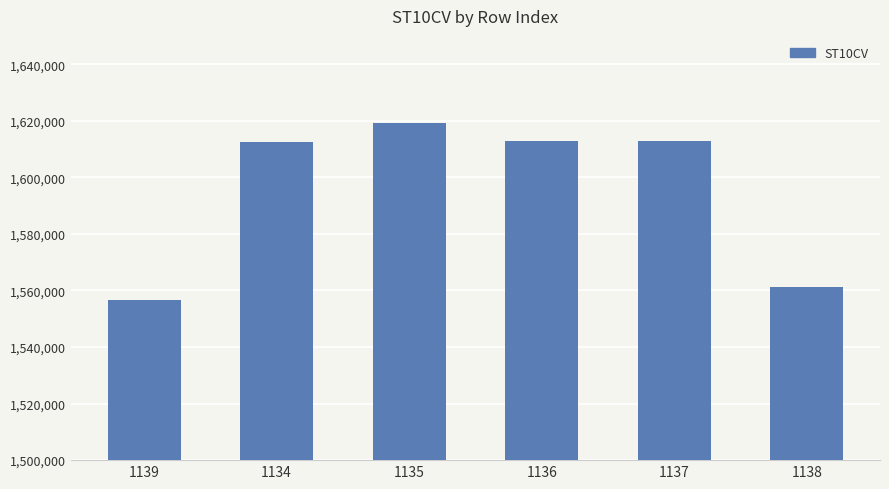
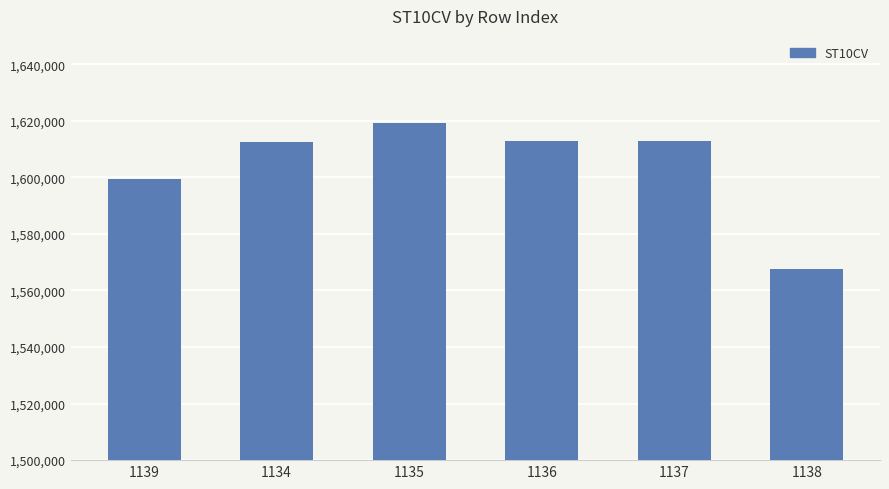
  {
-   "1139": "1,557,000",
+   "1139": "1,599,000",
    "1134": "1,613,000",
    "1135": "1,619,000",
    "1136": "1,613,000",
    "1137": "1,613,000",
-   "1138": "1,561,000"
+   "1138": "1,567,000"
  }
